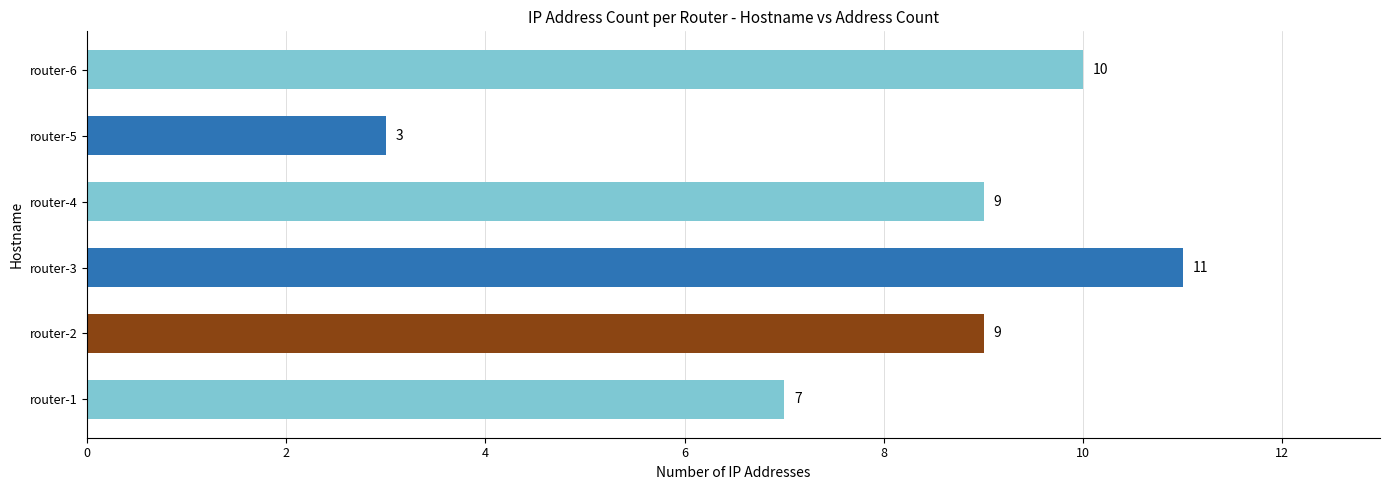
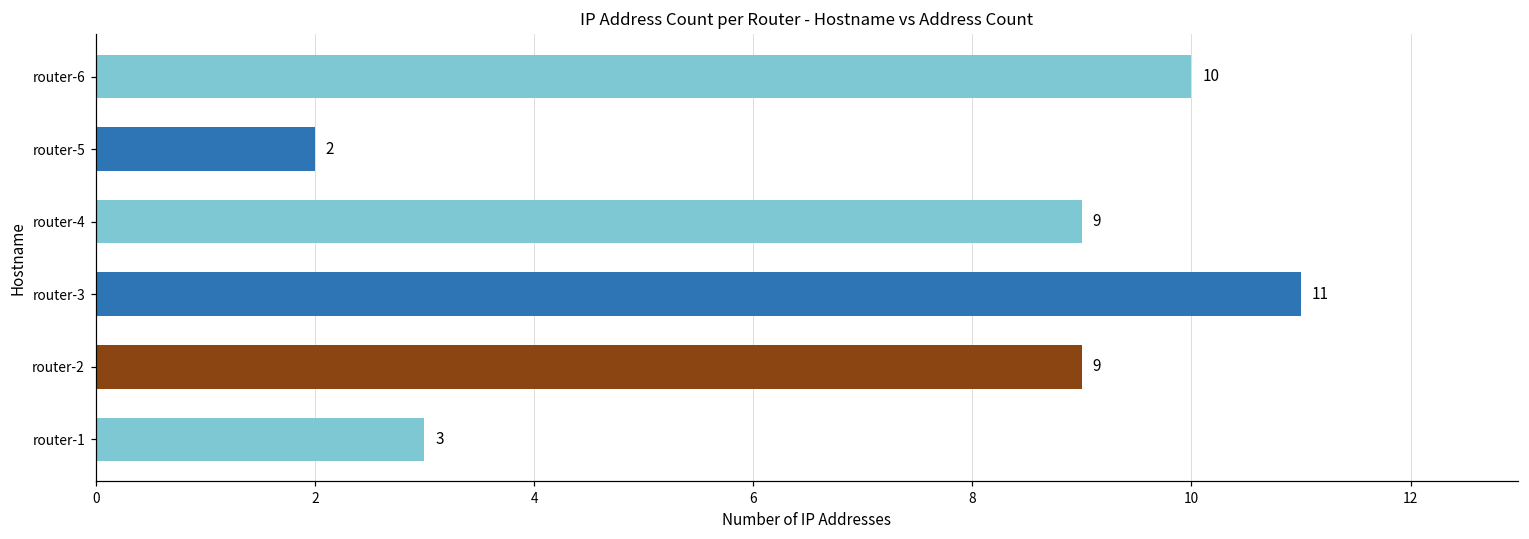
  {
    "router-6": 10,
-   "router-5": 3,
+   "router-5": 2,
    "router-4": 9,
    "router-3": 11,
    "router-2": 9,
-   "router-1": 7
+   "router-1": 3
  }
